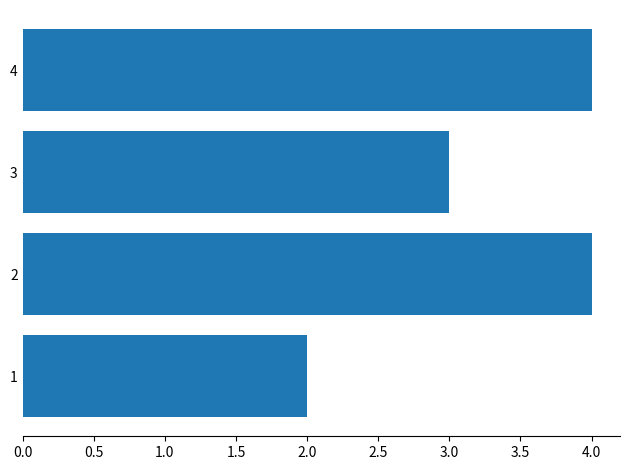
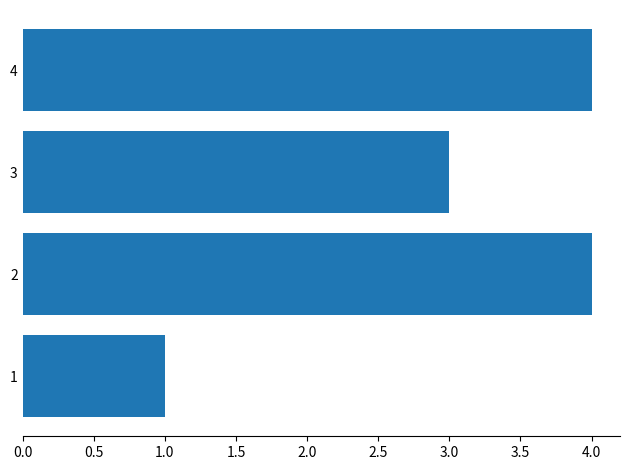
  {
    "4": 4,
    "3": 3,
    "2": 4,
-   "1": 2
+   "1": 1
  }
